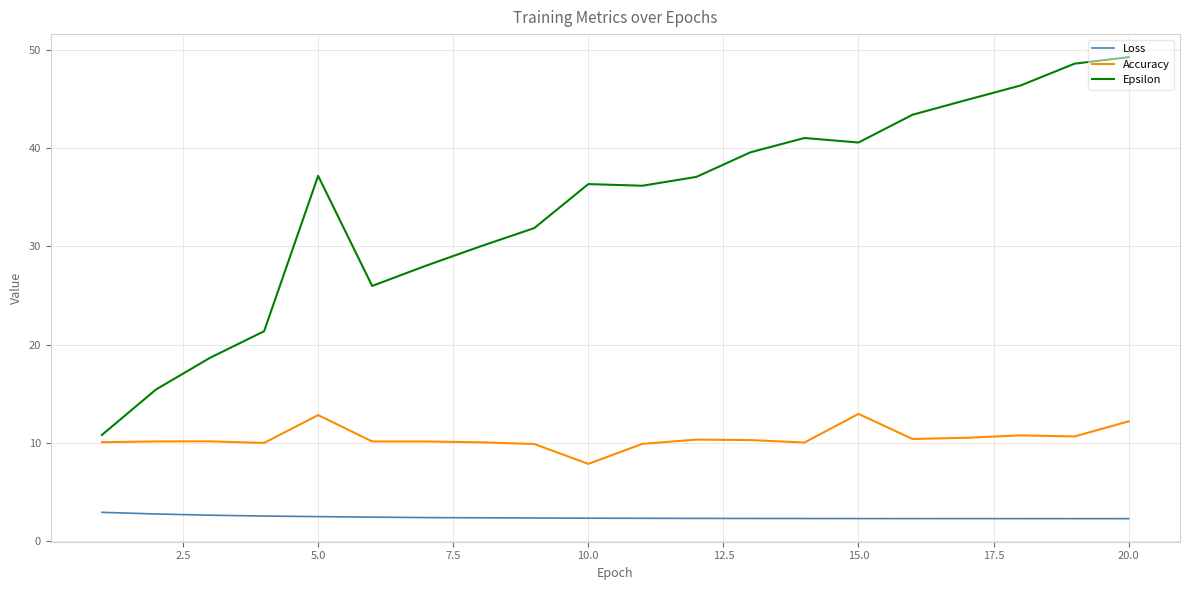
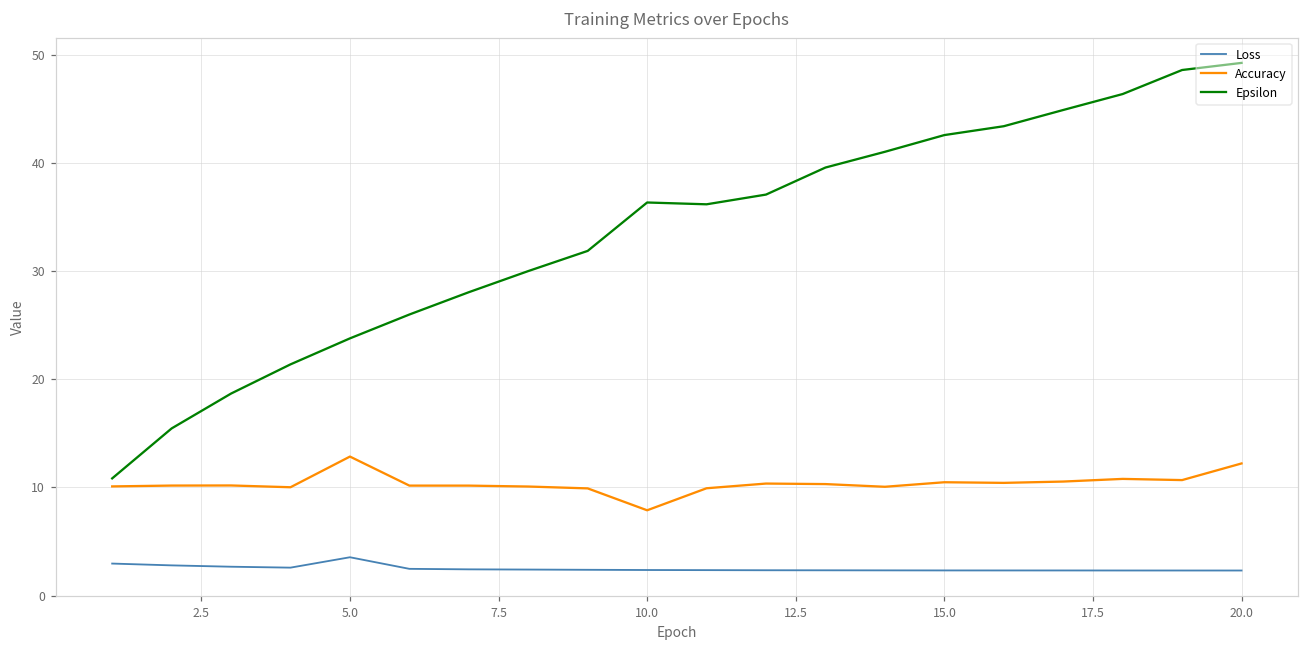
  {
    "Loss": {
-     "5.0": 3,
+     "5.0": 4,
      "10.0": 2,
      "15.0": 2,
      "20.0": 2
    },
    "Accuracy": {
      "5.0": 13,
      "10.0": 8,
-     "15.0": 13,
+     "15.0": 10,
      "20.0": 12
    },
    "Epsilon": {
-     "5.0": 37,
+     "5.0": 24,
      "10.0": 36,
-     "15.0": 41
+     "15.0": 43
    }
  }
